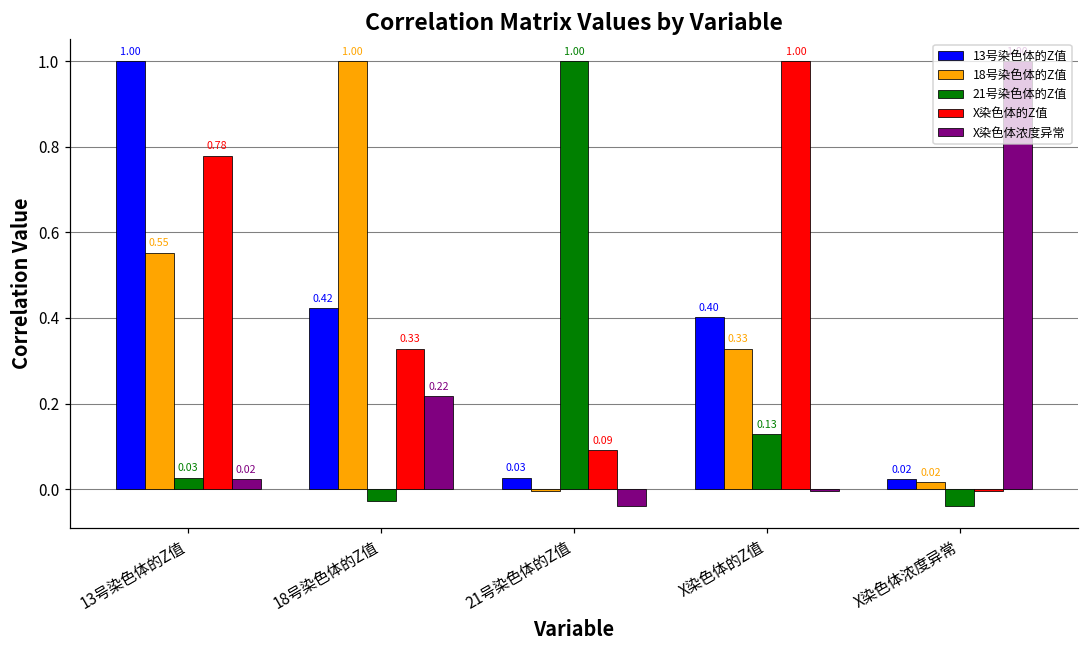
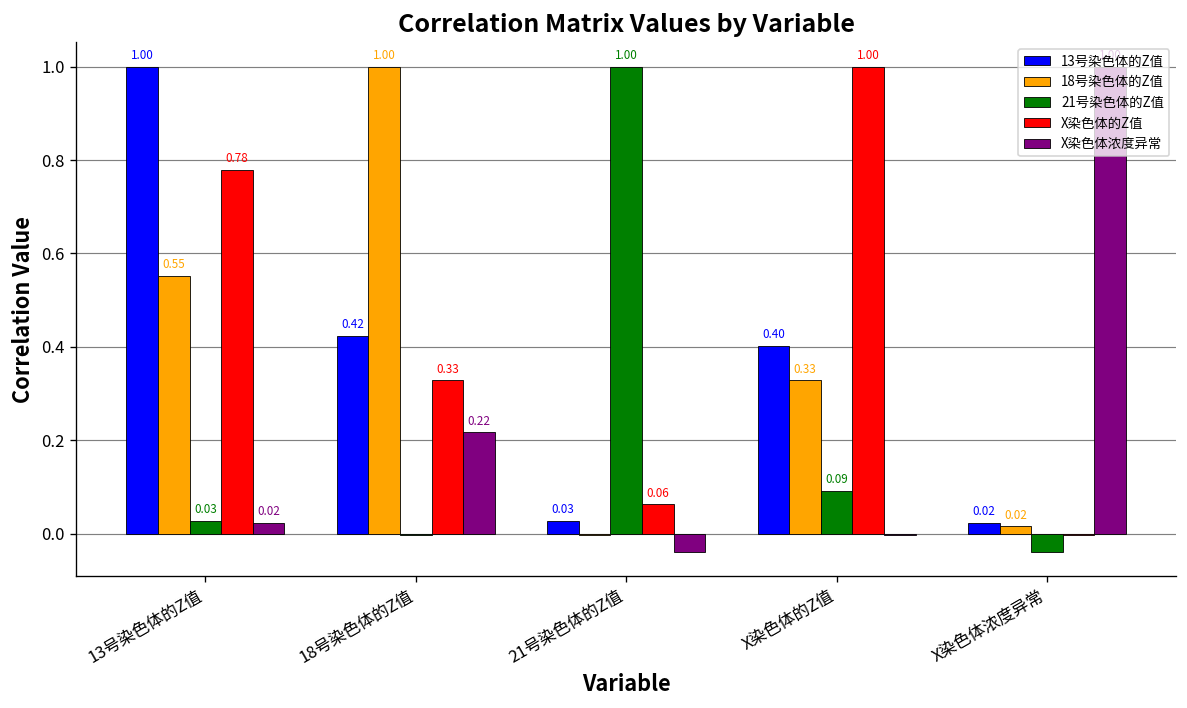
  {
    "13号染色体的Z值": {
      "13号染色体的Z值": 1.00,
      "18号染色体的Z值": 0.42,
      "21号染色体的Z值": 0.03,
      "X染色体的Z值": 0.40,
      "X染色体浓度异常": 0.02
    },
    "18号染色体的Z值": {
      "13号染色体的Z值": 0.55,
      "18号染色体的Z值": 1.00,
      "X染色体的Z值": 0.33,
      "X染色体浓度异常": 0.02
    },
    "21号染色体的Z值": {
      "13号染色体的Z值": 0.03,
-     "18号染色体的Z值": -0.03,
+     "18号染色体的Z值": 0.00,
      "21号染色体的Z值": 1.00,
-     "X染色体的Z值": 0.13
+     "X染色体的Z值": 0.09
    },
    "X染色体的Z值": {
      "13号染色体的Z值": 0.78,
      "18号染色体的Z值": 0.33,
-     "21号染色体的Z值": 0.09,
+     "21号染色体的Z值": 0.06,
      "X染色体的Z值": 1.00
    },
    "X染色体浓度异常": {
      "13号染色体的Z值": 0.02,
      "18号染色体的Z值": 0.22
    }
  }
